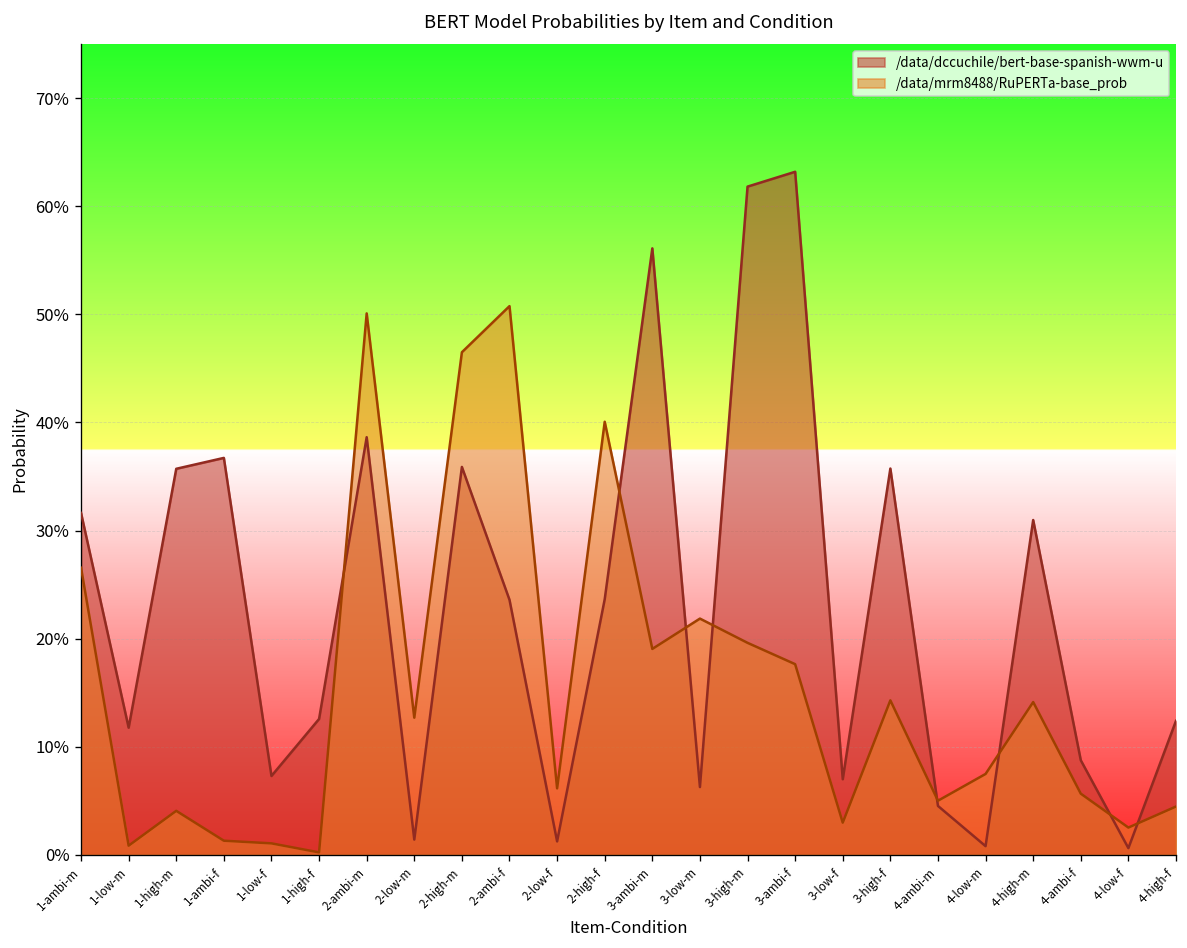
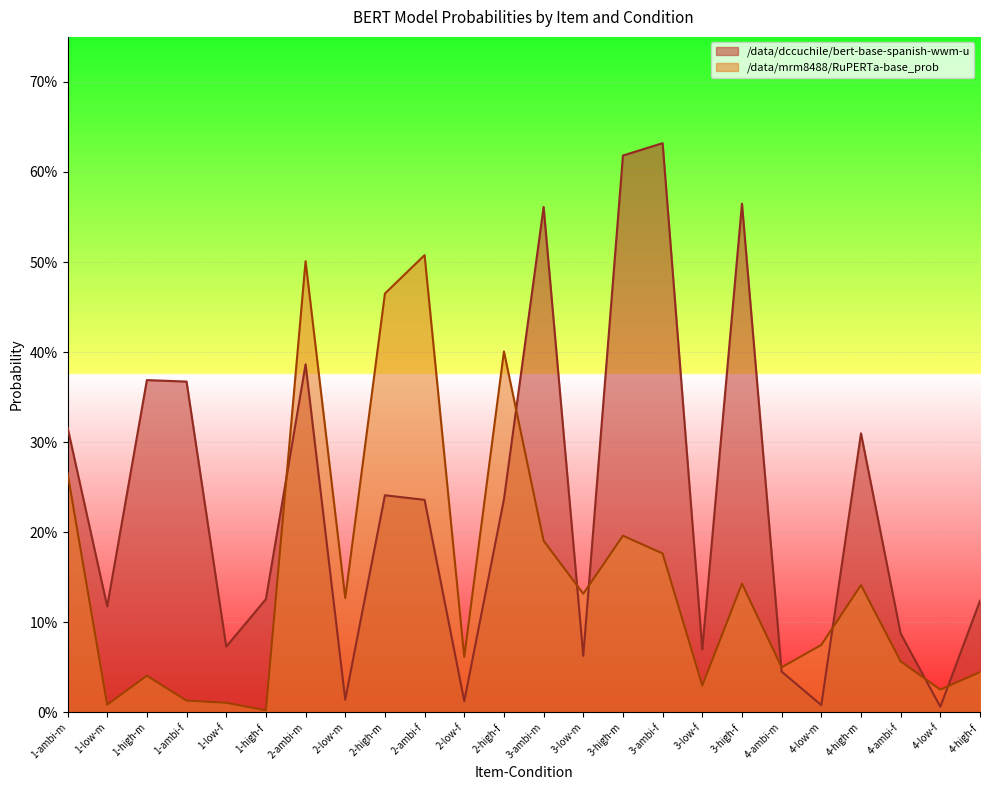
  {
    "/data/dccuchile/bert-base-spanish-wwm-u": {
      "1-ambi-m": "32%",
      "1-low-m": "12%",
-     "1-high-m": "36%",
+     "1-high-m": "37%",
      "1-ambi-f": "37%",
      "1-low-f": "7%",
      "1-high-f": "13%",
      "2-ambi-m": "39%",
      "2-low-m": "1%",
-     "2-high-m": "36%",
+     "2-high-m": "24%",
      "2-ambi-f": "24%",
      "2-low-f": "1%",
      "2-high-f": "24%",
      "3-ambi-m": "56%",
      "3-low-m": "6%",
      "3-high-m": "62%",
      "3-ambi-f": "63%",
      "3-low-f": "7%",
-     "3-high-f": "36%",
+     "3-high-f": "56%",
      "4-ambi-m": "5%",
      "4-low-m": "1%",
      "4-high-m": "31%",
      "4-ambi-f": "9%",
      "4-low-f": "1%",
      "4-high-f": "12%"
    },
    "/data/mrm8488/RuPERTa-base_prob": {
      "1-ambi-m": "27%",
      "1-low-m": "1%",
      "1-high-m": "4%",
      "1-ambi-f": "1%",
      "1-low-f": "1%",
      "1-high-f": "0%",
      "2-ambi-m": "50%",
      "2-low-m": "13%",
      "2-high-m": "47%",
      "2-ambi-f": "51%",
      "2-low-f": "6%",
      "2-high-f": "40%",
      "3-ambi-m": "19%",
-     "3-low-m": "22%",
+     "3-low-m": "13%",
      "3-high-m": "20%",
      "3-ambi-f": "18%",
      "3-low-f": "3%",
      "3-high-f": "14%",
      "4-ambi-m": "5%",
      "4-low-m": "7%",
      "4-high-m": "14%",
      "4-ambi-f": "6%",
      "4-low-f": "3%",
      "4-high-f": "4%"
    }
  }
